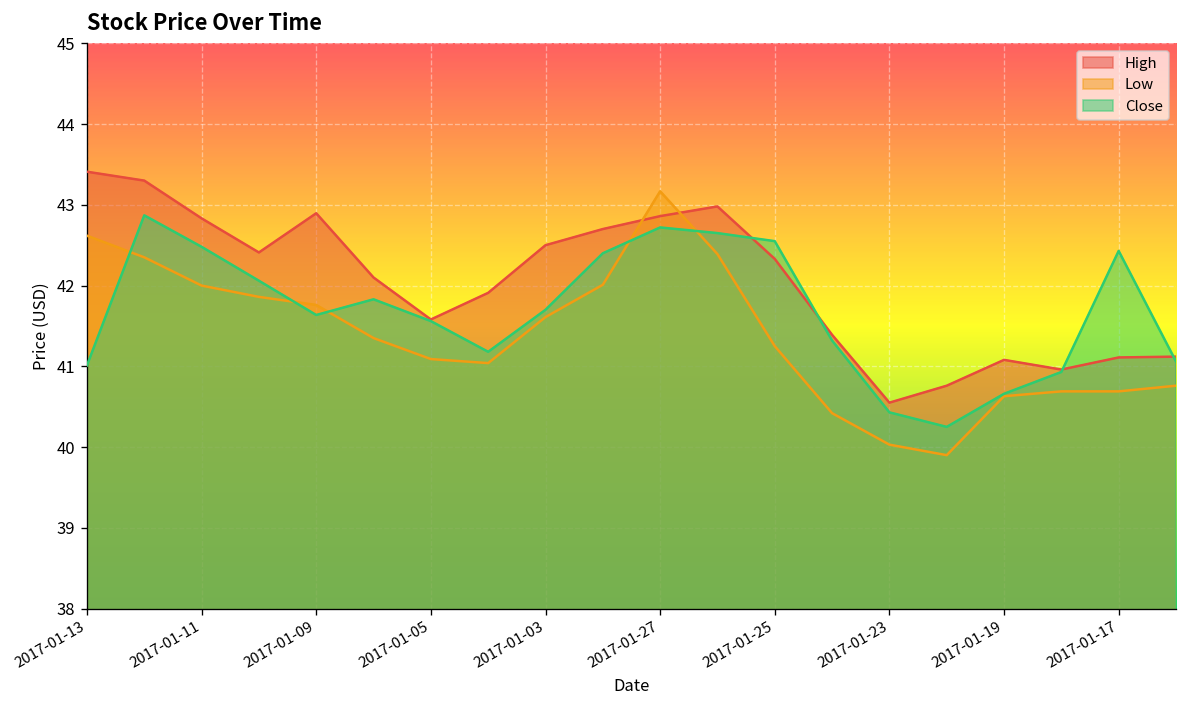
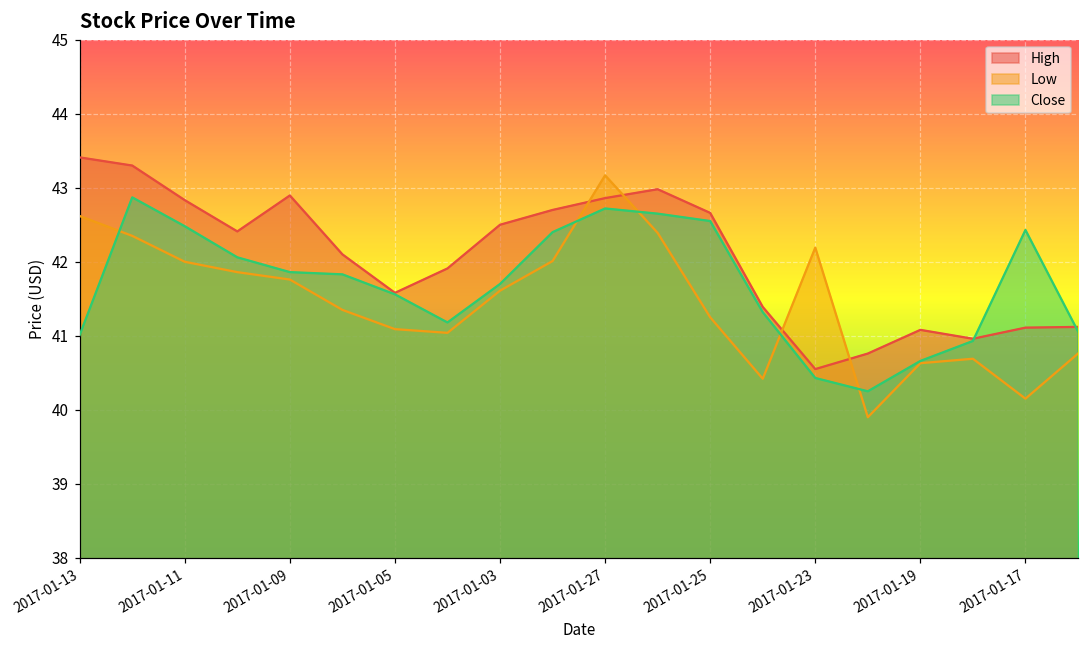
  {
    "High": {
      "2017-01-13": 43.4,
      "2017-01-11": 42.8,
      "2017-01-09": 42.9,
      "2017-01-03": 42.5,
      "2017-01-27": 42.9,
-     "2017-01-25": 42.3,
+     "2017-01-25": 42.7,
      "2017-01-23": 40.5,
      "2017-01-19": 41.1,
      "2017-01-17": 41.1
    },
    "Low": {
      "2017-01-13": 42.6,
      "2017-01-11": 42.0,
      "2017-01-09": 41.8,
      "2017-01-05": 41.1,
      "2017-01-03": 41.6,
      "2017-01-27": 43.2,
      "2017-01-25": 41.3,
-     "2017-01-23": 40.0,
-     "2017-01-17": 40.7
+     "2017-01-23": 42.2,
+     "2017-01-17": 40.2
    },
    "Close": {
      "2017-01-13": 41.0,
      "2017-01-11": 42.5,
-     "2017-01-09": 41.6,
+     "2017-01-09": 41.9,
      "2017-01-03": 41.7,
      "2017-01-27": 42.7,
      "2017-01-25": 42.5,
      "2017-01-23": 40.4,
      "2017-01-17": 42.4
    }
  }
